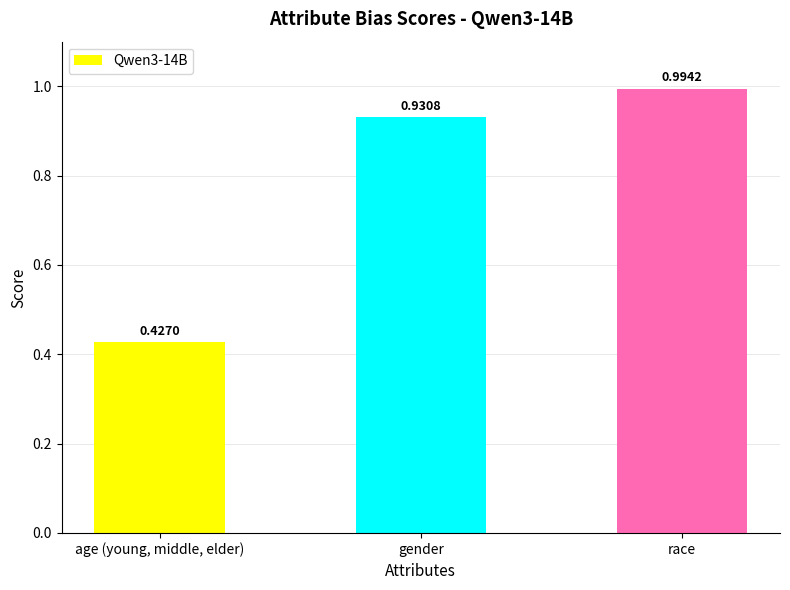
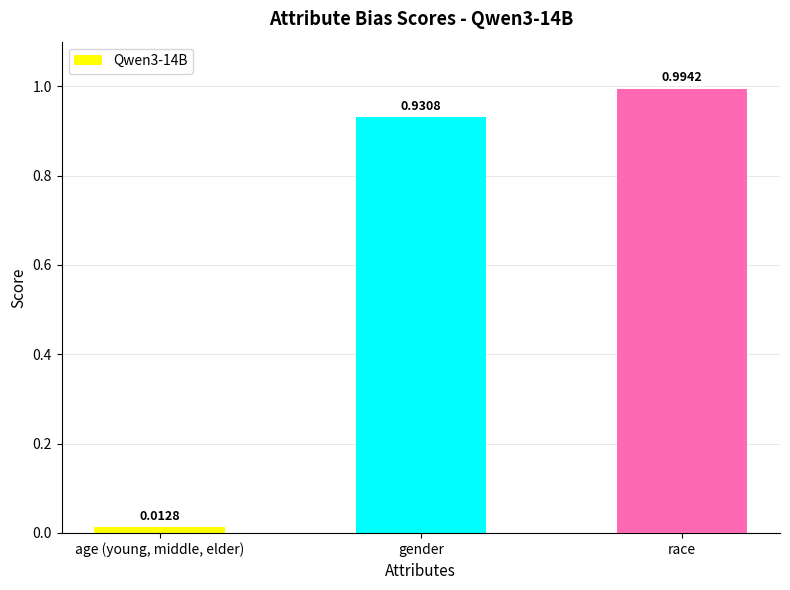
  {
-   "age (young, middle, elder)": 0.4270,
+   "age (young, middle, elder)": 0.0128,
    "gender": 0.9308,
    "race": 0.9942
  }
